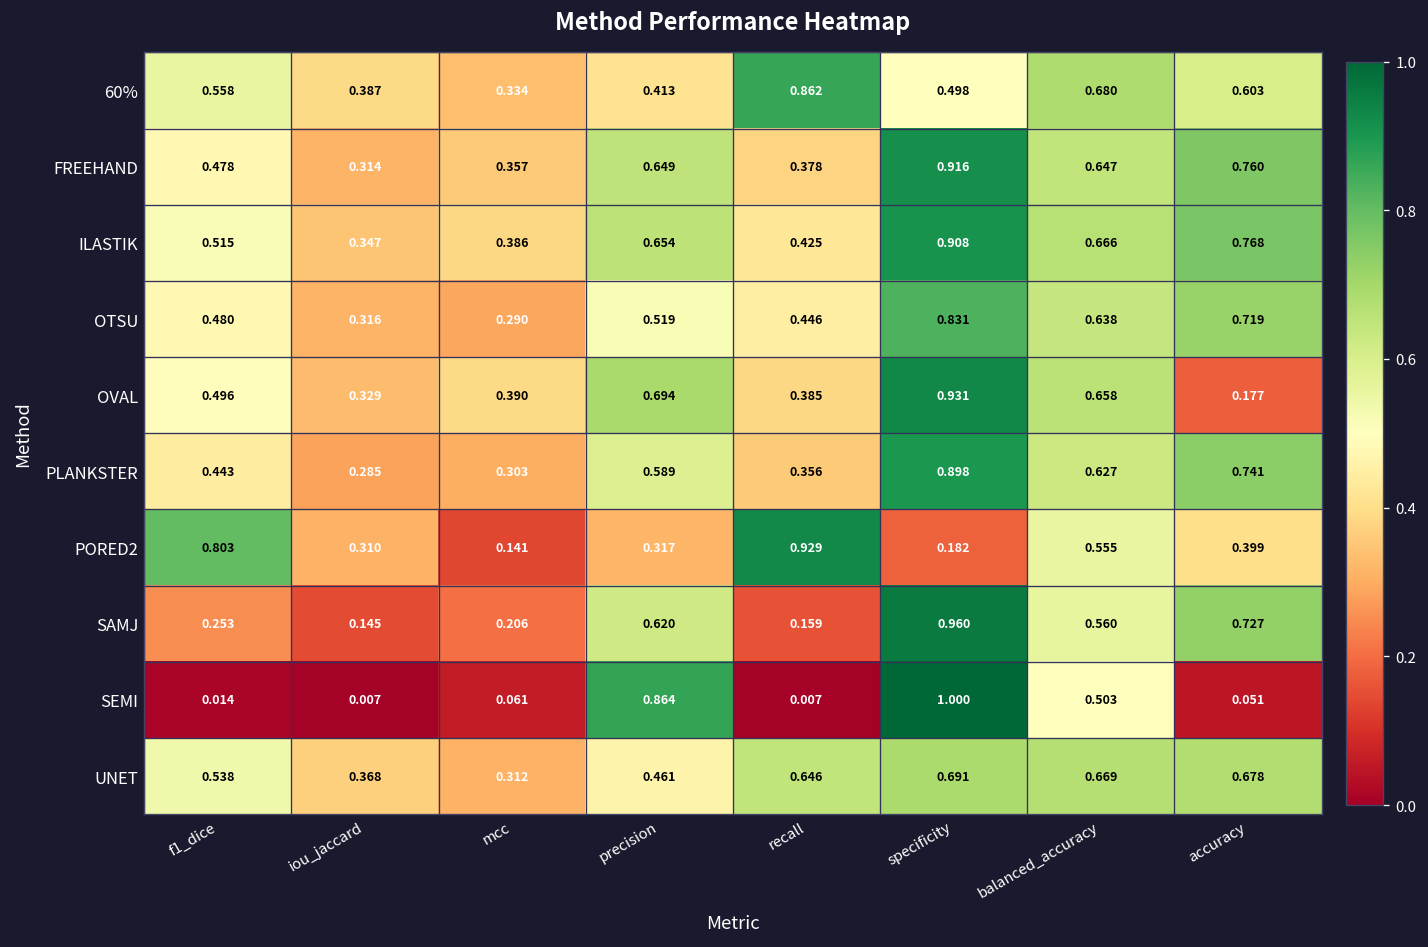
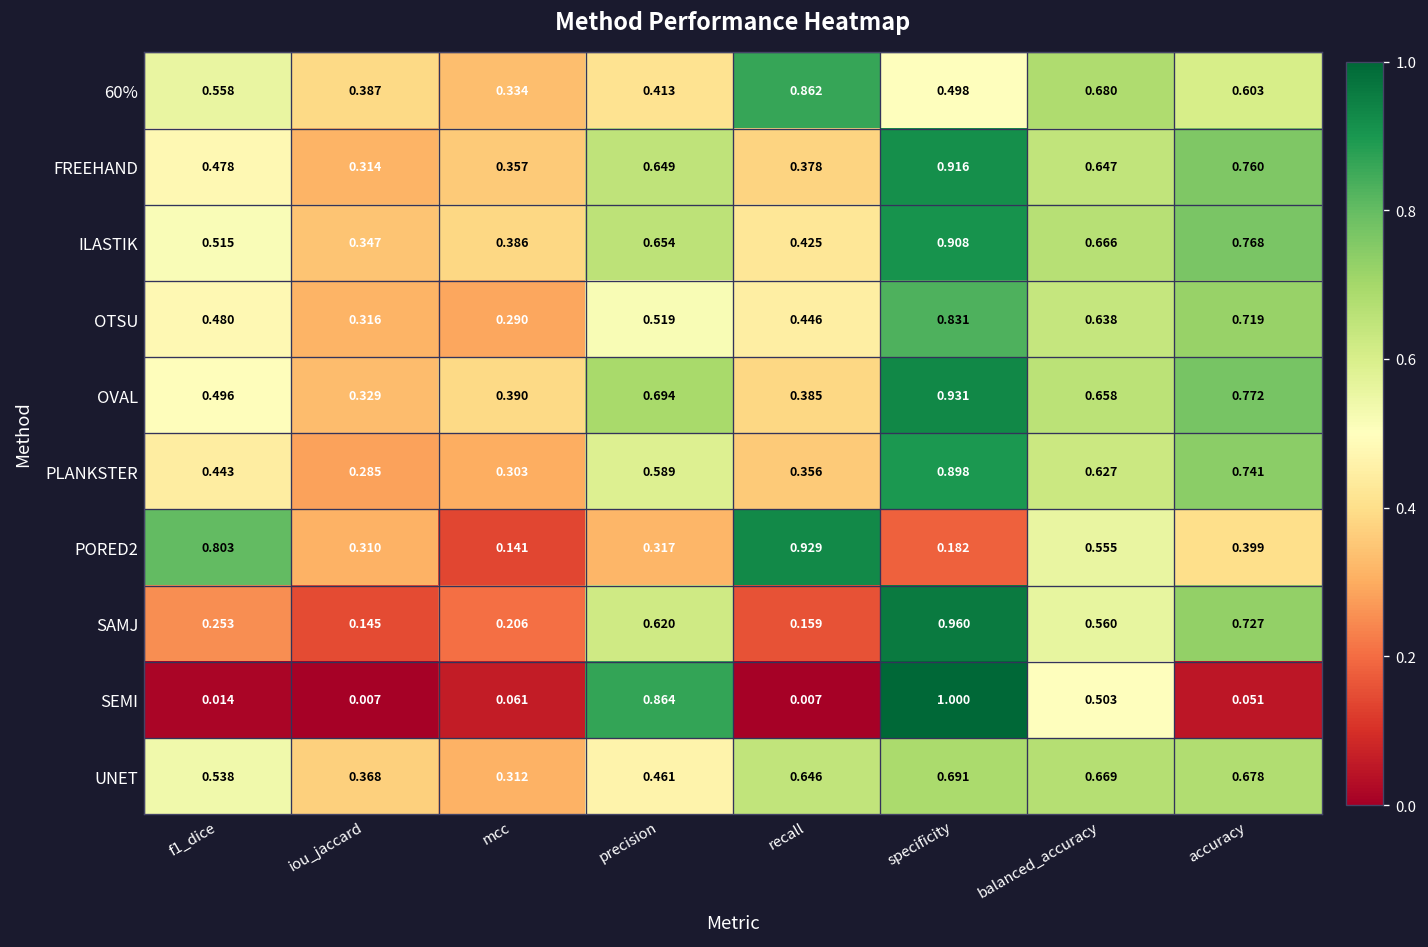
  {
    "60%": {
      "f1_dice": 0.558,
      "iou_jaccard": 0.387,
      "mcc": 0.334,
      "precision": 0.413,
      "recall": 0.862,
      "specificity": 0.498,
      "balanced_accuracy": 0.680,
      "accuracy": 0.603
    },
    "FREEHAND": {
      "f1_dice": 0.478,
      "iou_jaccard": 0.314,
      "mcc": 0.357,
      "precision": 0.649,
      "recall": 0.378,
      "specificity": 0.916,
      "balanced_accuracy": 0.647,
      "accuracy": 0.760
    },
    "ILASTIK": {
      "f1_dice": 0.515,
      "iou_jaccard": 0.347,
      "mcc": 0.386,
      "precision": 0.654,
      "recall": 0.425,
      "specificity": 0.908,
      "balanced_accuracy": 0.666,
      "accuracy": 0.768
    },
    "OTSU": {
      "f1_dice": 0.480,
      "iou_jaccard": 0.316,
      "mcc": 0.290,
      "precision": 0.519,
      "recall": 0.446,
      "specificity": 0.831,
      "balanced_accuracy": 0.638,
      "accuracy": 0.719
    },
    "OVAL": {
      "f1_dice": 0.496,
      "iou_jaccard": 0.329,
      "mcc": 0.390,
      "precision": 0.694,
      "recall": 0.385,
      "specificity": 0.931,
      "balanced_accuracy": 0.658,
-     "accuracy": 0.177
+     "accuracy": 0.772
    },
    "PLANKSTER": {
      "f1_dice": 0.443,
      "iou_jaccard": 0.285,
      "mcc": 0.303,
      "precision": 0.589,
      "recall": 0.356,
      "specificity": 0.898,
      "balanced_accuracy": 0.627,
      "accuracy": 0.741
    },
    "PORED2": {
      "f1_dice": 0.803,
      "iou_jaccard": 0.310,
      "mcc": 0.141,
      "precision": 0.317,
      "recall": 0.929,
      "specificity": 0.182,
      "balanced_accuracy": 0.555,
      "accuracy": 0.399
    },
    "SAMJ": {
      "f1_dice": 0.253,
      "iou_jaccard": 0.145,
      "mcc": 0.206,
      "precision": 0.620,
      "recall": 0.159,
      "specificity": 0.960,
      "balanced_accuracy": 0.560,
      "accuracy": 0.727
    },
    "SEMI": {
      "f1_dice": 0.014,
      "iou_jaccard": 0.007,
      "mcc": 0.061,
      "precision": 0.864,
      "recall": 0.007,
      "specificity": 1.000,
      "balanced_accuracy": 0.503,
      "accuracy": 0.051
    },
    "UNET": {
      "f1_dice": 0.538,
      "iou_jaccard": 0.368,
      "mcc": 0.312,
      "precision": 0.461,
      "recall": 0.646,
      "specificity": 0.691,
      "balanced_accuracy": 0.669,
      "accuracy": 0.678
    }
  }
